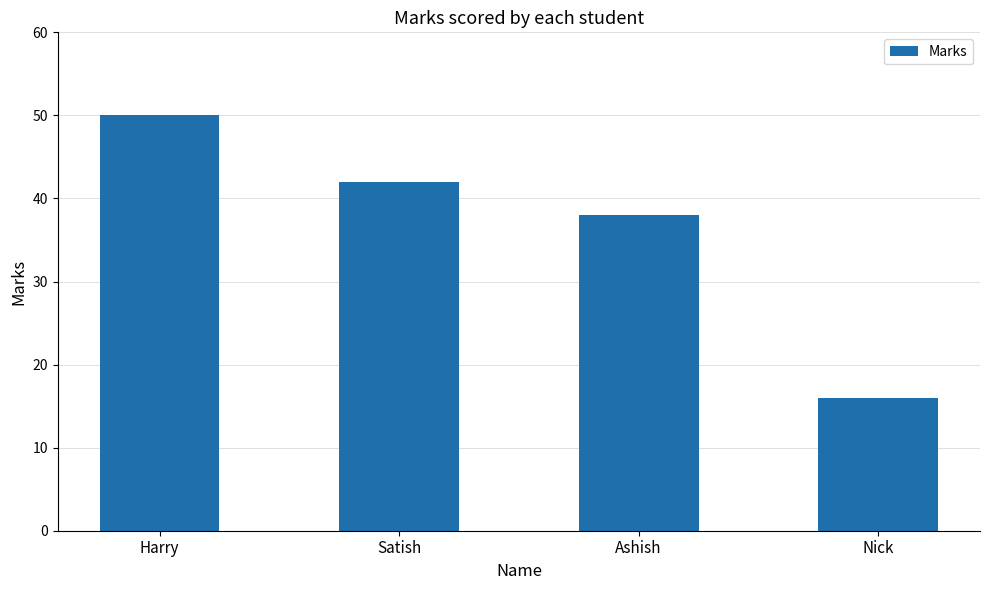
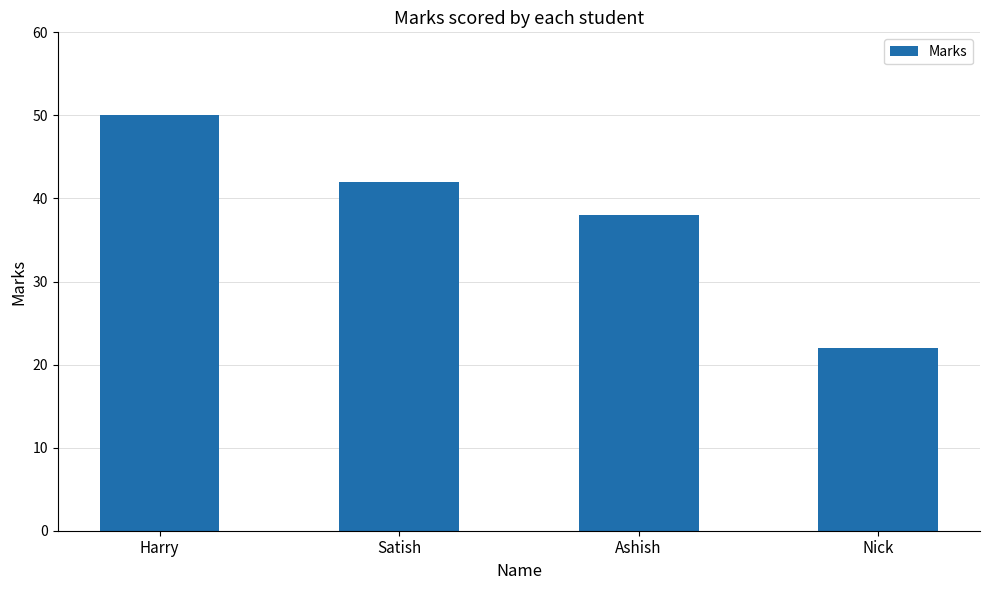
  {
    "Harry": 50,
    "Satish": 42,
    "Ashish": 38,
-   "Nick": 16
+   "Nick": 22
  }
